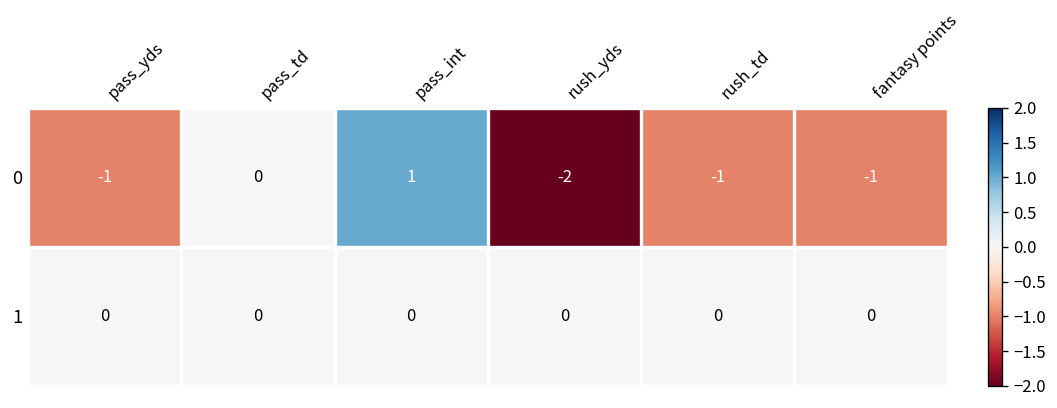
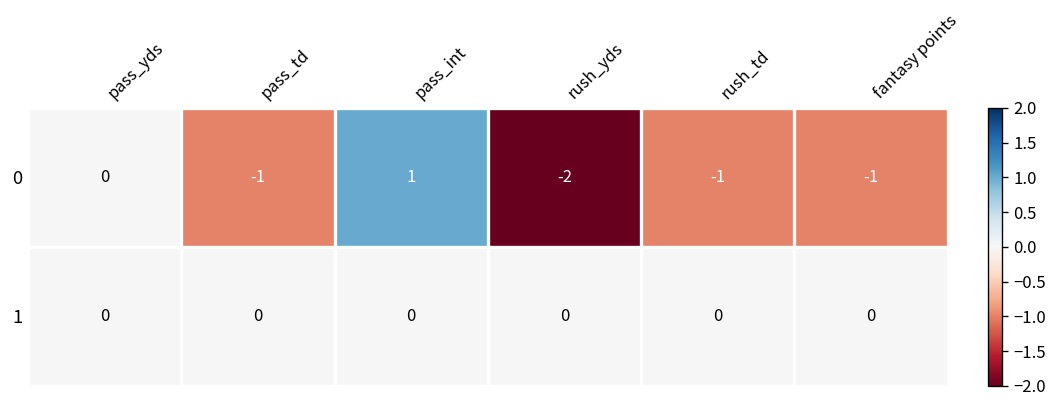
  {
    "0": {
-     "pass_yds": -1,
-     "pass_td": 0,
+     "pass_yds": 0,
+     "pass_td": -1,
      "pass_int": 1,
      "rush_yds": -2,
      "rush_td": -1,
      "fantasy points": -1
    },
    "1": {
      "pass_yds": 0,
      "pass_td": 0,
      "pass_int": 0,
      "rush_yds": 0,
      "rush_td": 0,
      "fantasy points": 0
    }
  }
